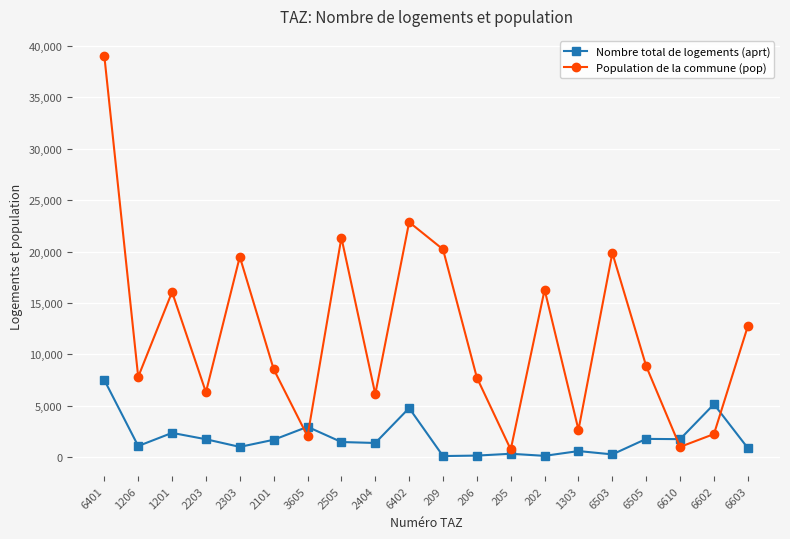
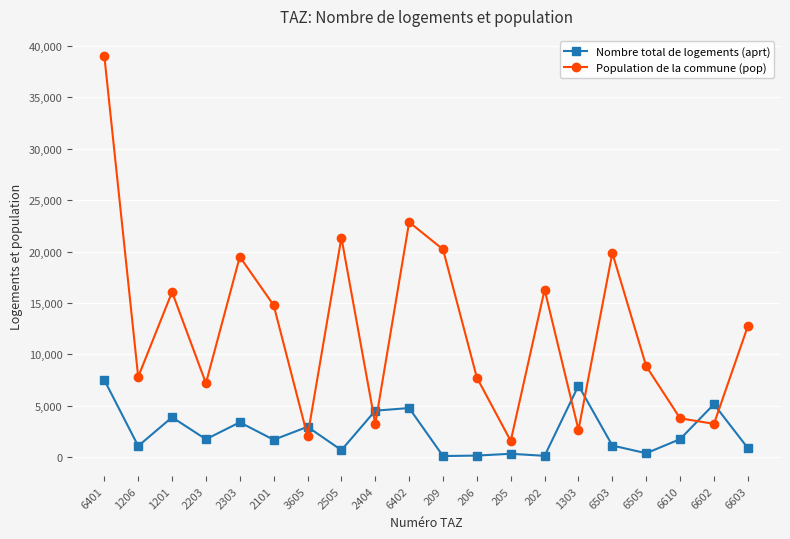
  {
    "Nombre total de logements (aprt)": {
      "6401": "7,500",
      "1206": "1,100",
-     "1201": "2,400",
+     "1201": "3,900",
      "2203": "1,700",
-     "2303": "1,000",
+     "2303": "3,400",
      "2101": "1,700",
      "3605": "3,000",
-     "2505": "1,500",
-     "2404": "1,400",
+     "2505": "700",
+     "2404": "4,500",
      "6402": "4,800",
      "209": "100",
      "206": "200",
      "205": "300",
      "202": "100",
-     "1303": "600",
-     "6503": "300",
-     "6505": "1,800",
+     "1303": "7,000",
+     "6503": "1,100",
+     "6505": "400",
      "6610": "1,800",
      "6602": "5,200",
      "6603": "900"
    },
    "Population de la commune (pop)": {
      "6401": "39,000",
      "1206": "7,800",
      "1201": "16,100",
-     "2203": "6,300",
+     "2203": "7,200",
      "2303": "19,500",
-     "2101": "8,600",
+     "2101": "14,800",
      "3605": "2,000",
      "2505": "21,400",
-     "2404": "6,100",
+     "2404": "3,200",
      "6402": "22,900",
      "209": "20,200",
      "206": "7,700",
-     "205": "700",
+     "205": "1,600",
      "202": "16,300",
      "1303": "2,700",
      "6503": "19,900",
      "6505": "8,800",
-     "6610": "1,000",
-     "6602": "2,200",
+     "6610": "3,800",
+     "6602": "3,200",
      "6603": "12,700"
    }
  }
